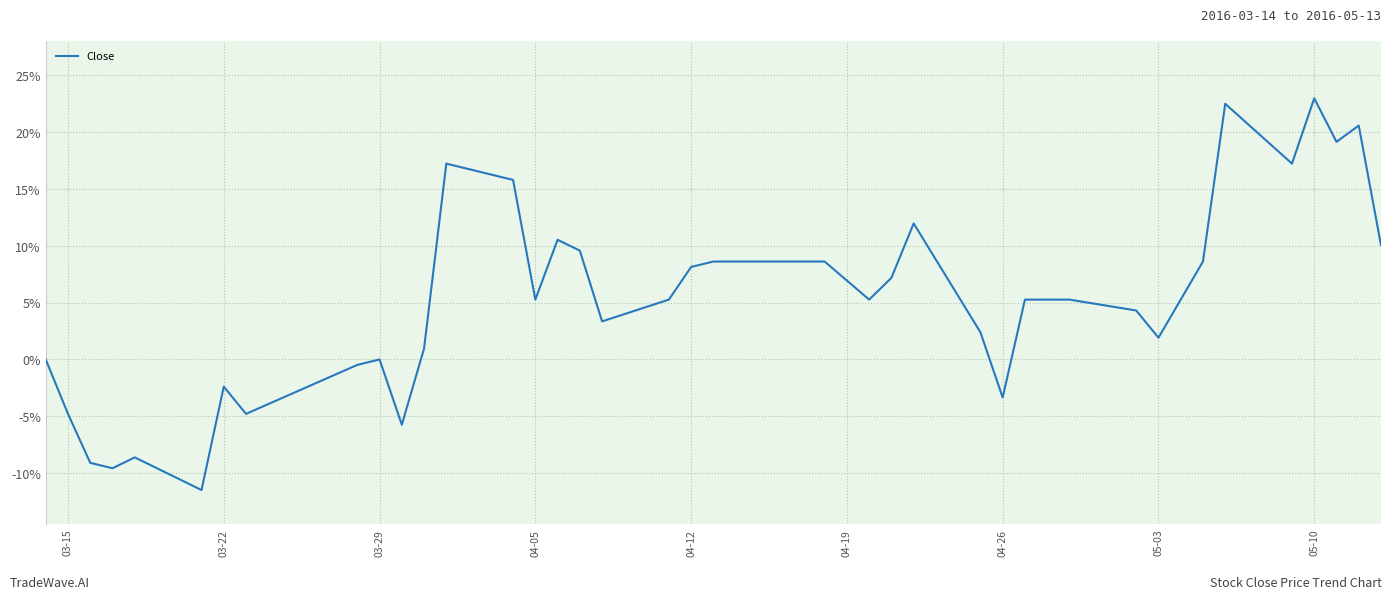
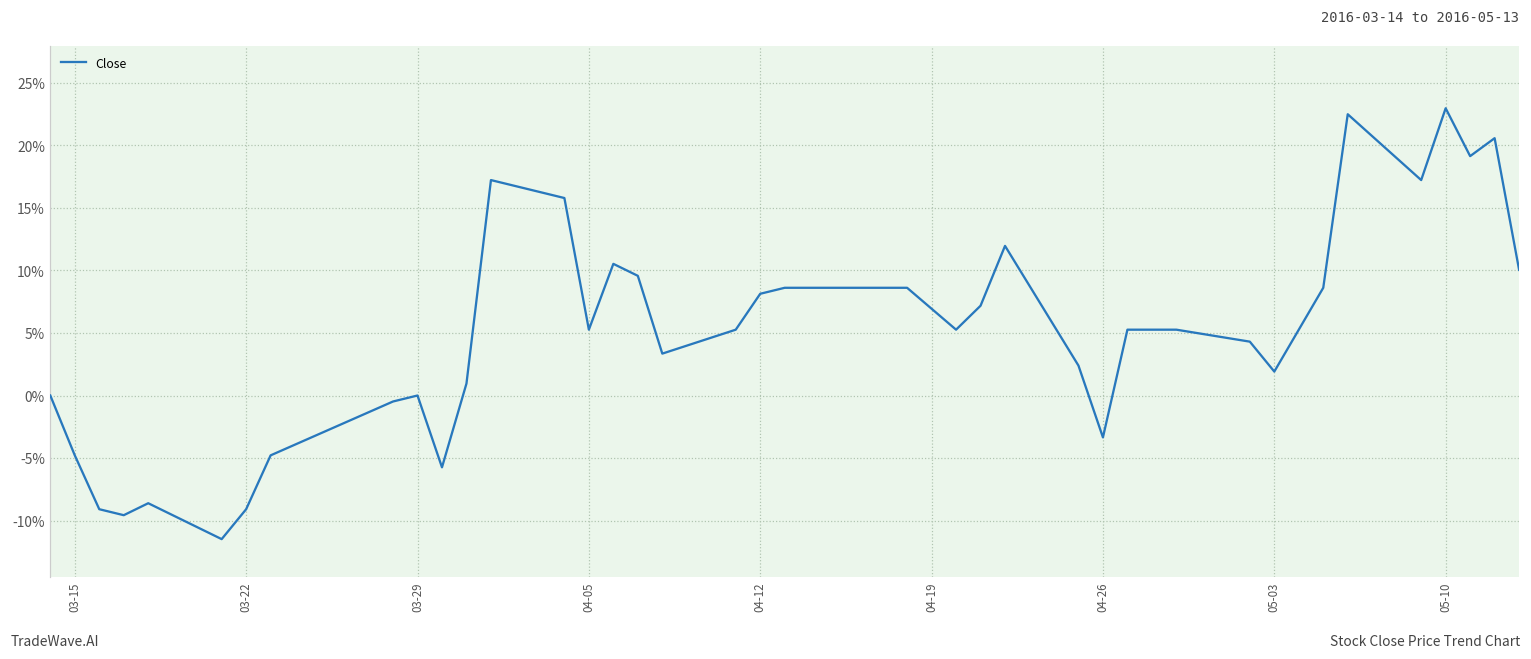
  {
    "03-15": "-4.8%",
-   "03-22": "-2.4%",
+   "03-22": "-9.1%",
    "03-29": "0.0%",
    "04-05": "5.3%",
    "04-12": "8.1%",
    "04-26": "-3.3%",
    "05-03": "1.9%",
    "05-10": "23.0%"
  }
